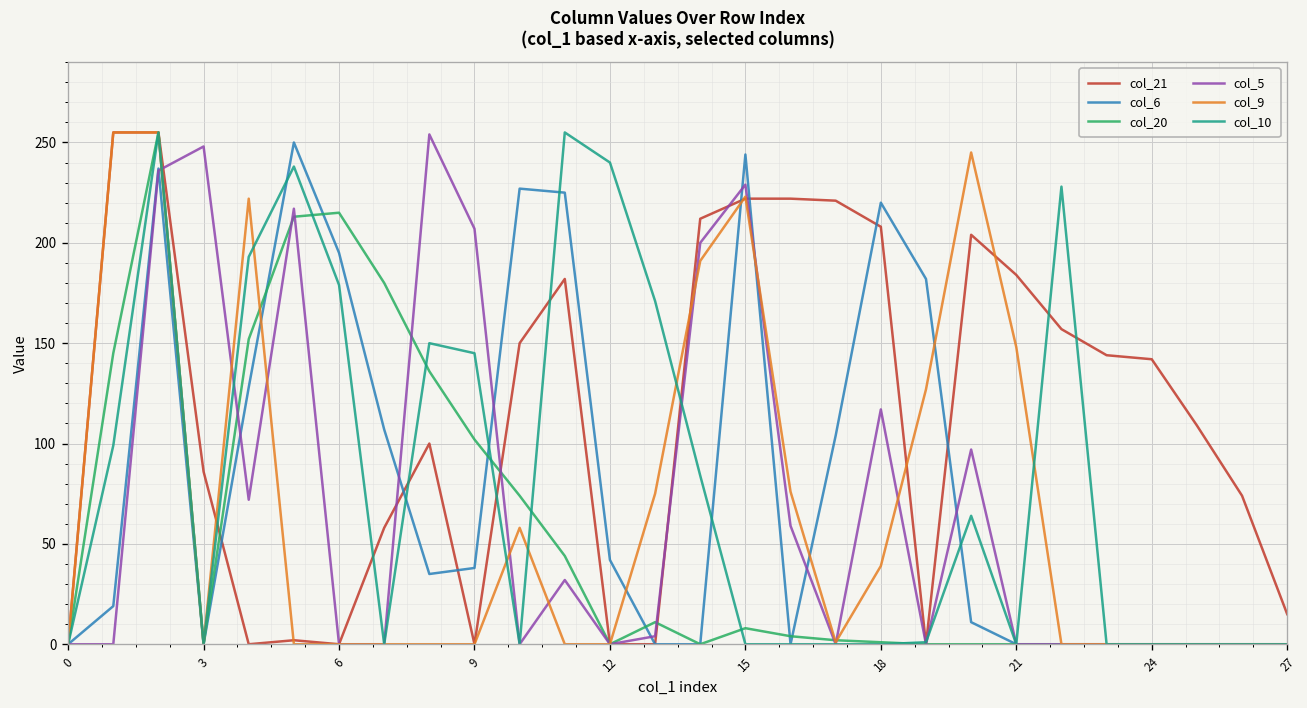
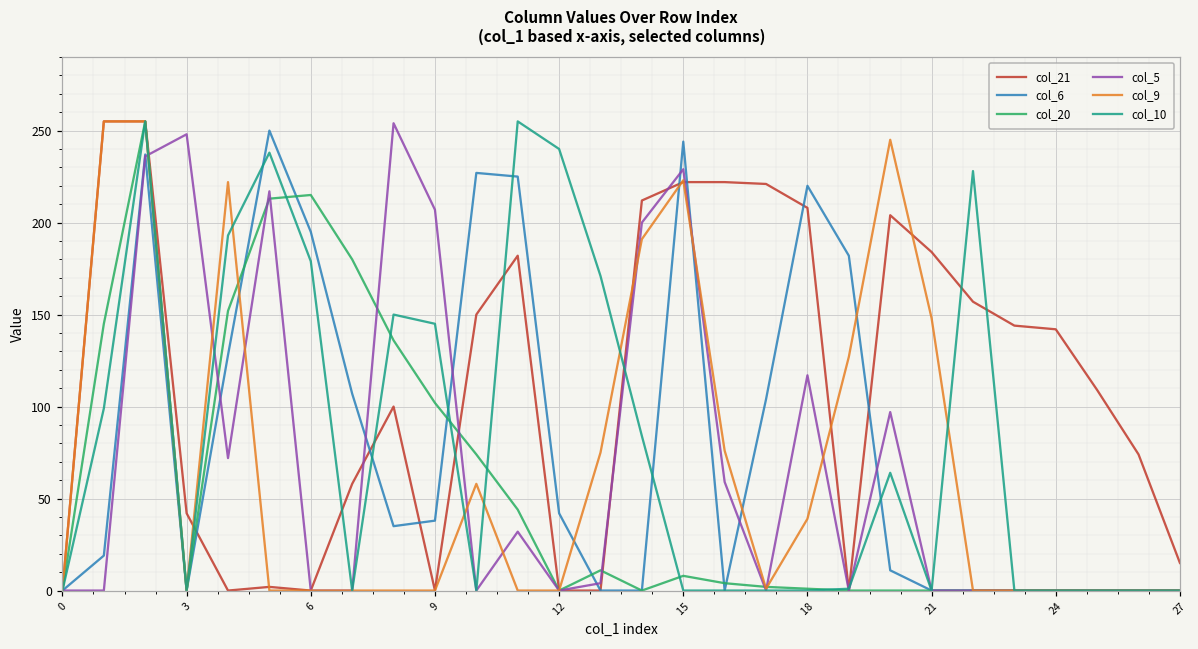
  {
    "col_21": {
-     "3": 86,
+     "3": 42,
      "18": 208,
      "21": 184,
      "24": 142,
      "27": 15
    },
    "col_6": {
      "6": 195,
      "9": 38,
      "12": 42,
      "15": 244,
      "18": 220
    },
    "col_5": {
      "3": 248,
      "9": 207,
      "15": 229,
      "18": 117
    },
    "col_9": {
      "18": 39,
      "21": 148
    }
  }
